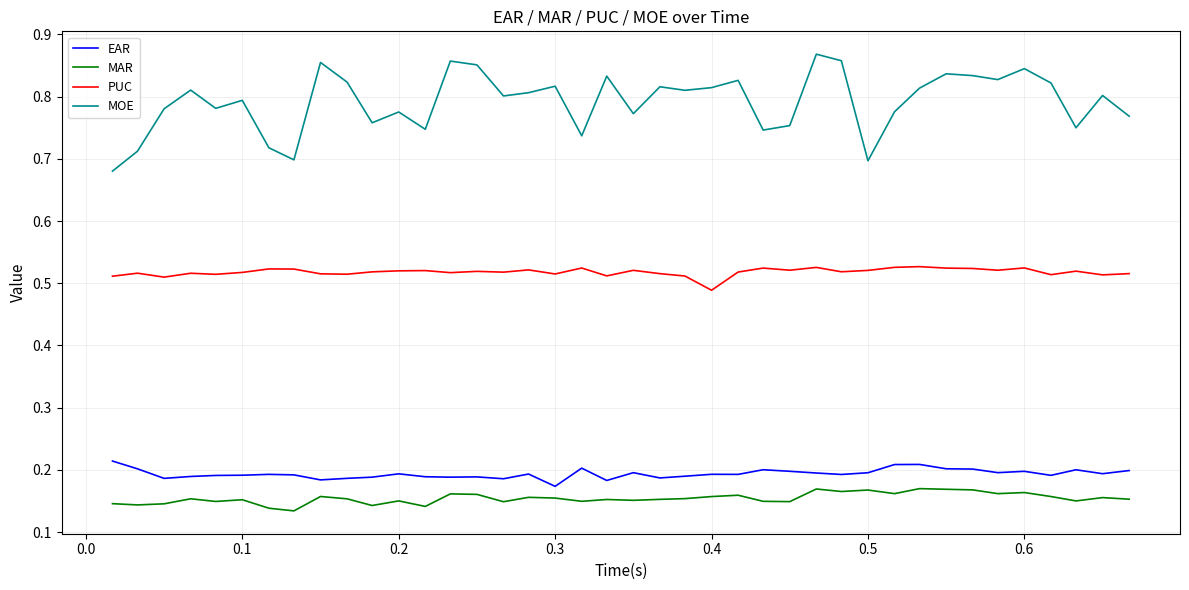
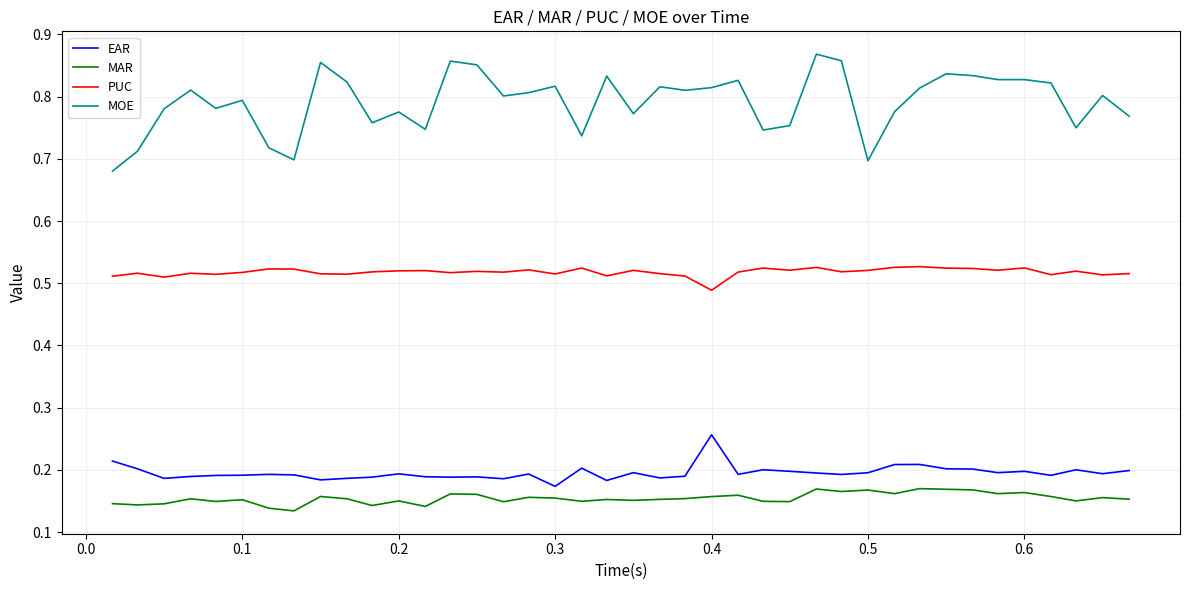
  {
    "EAR": {
      "0.1": 0.19,
      "0.2": 0.19,
      "0.3": 0.17,
-     "0.4": 0.19,
+     "0.4": 0.26,
      "0.5": 0.20,
      "0.6": 0.20
    },
    "MAR": {
      "0.1": 0.15,
      "0.2": 0.15,
      "0.3": 0.15,
      "0.4": 0.16,
      "0.5": 0.17,
      "0.6": 0.16
    },
    "PUC": {
      "0.1": 0.52,
      "0.2": 0.52,
      "0.3": 0.51,
      "0.4": 0.49,
      "0.5": 0.52,
      "0.6": 0.52
    },
    "MOE": {
      "0.1": 0.79,
      "0.2": 0.78,
      "0.3": 0.82,
      "0.4": 0.81,
      "0.5": 0.70,
-     "0.6": 0.84
+     "0.6": 0.83
    }
  }
